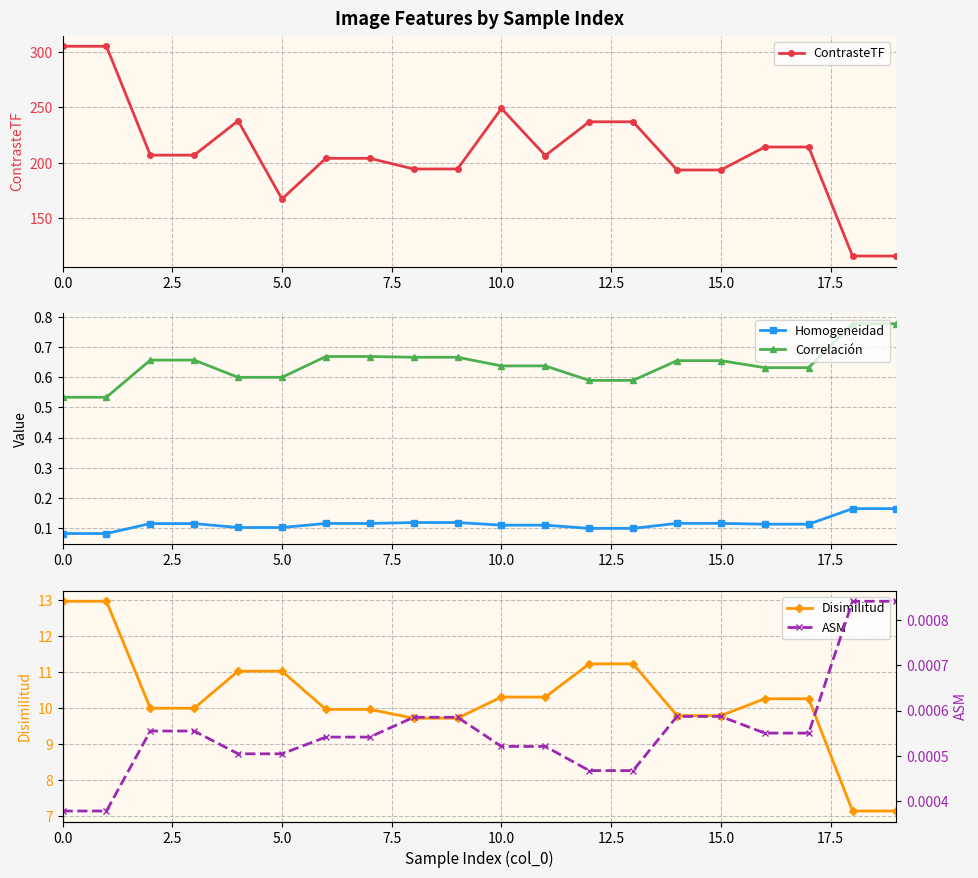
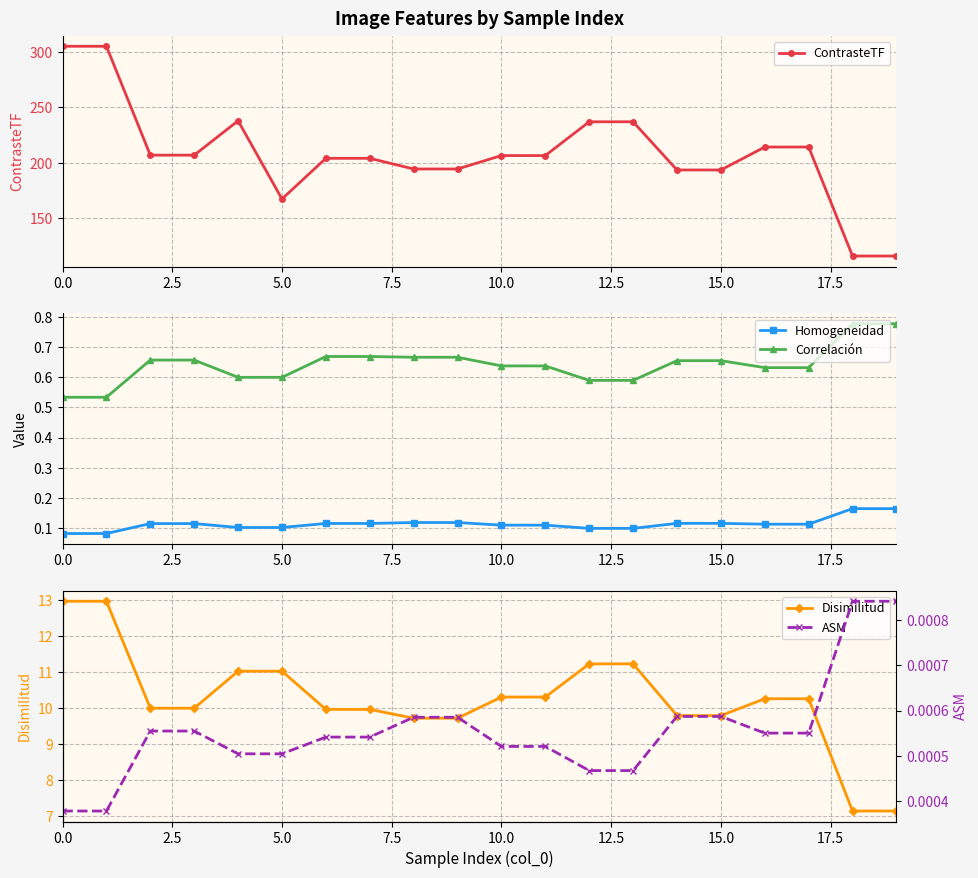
  {
    "Image Features by Sample Index": {
      "0.0": 305,
      "5.0": 167,
-     "10.0": 249,
+     "10.0": 206,
      "15.0": 194
    }
  }
